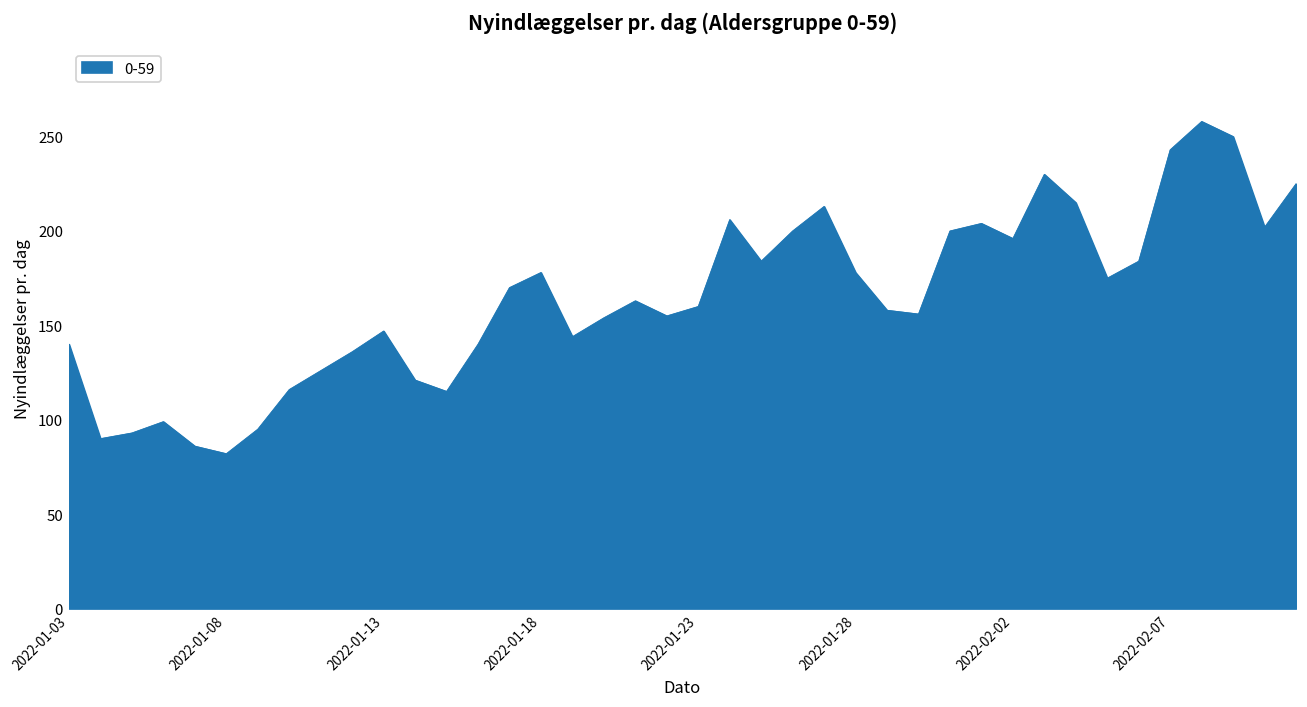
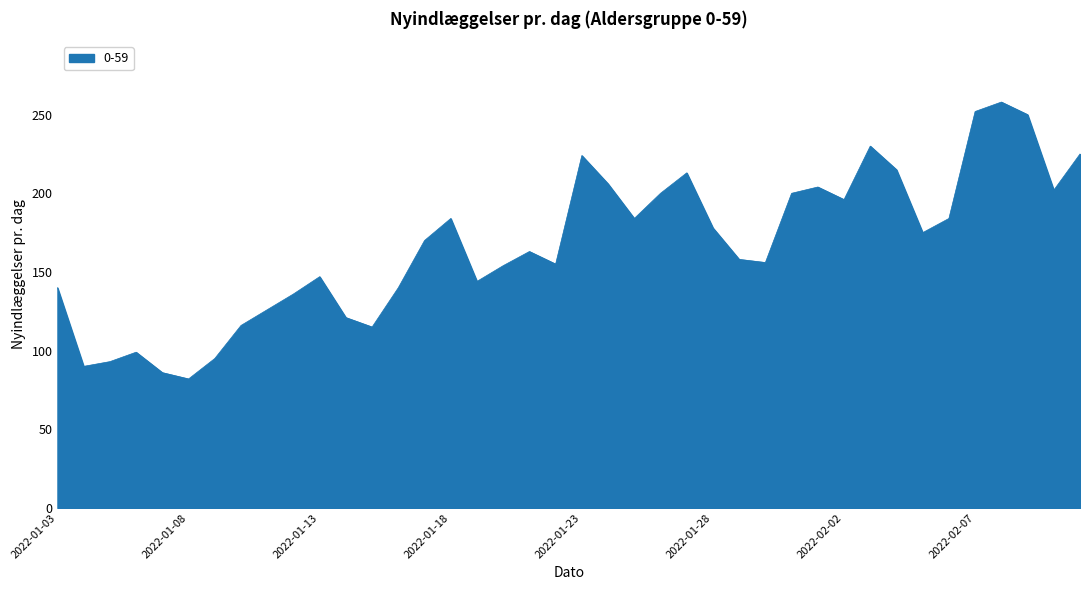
  {
    "2022-01-03": 140,
    "2022-01-08": 82,
    "2022-01-13": 147,
-   "2022-01-18": 178,
-   "2022-01-23": 160,
+   "2022-01-18": 184,
+   "2022-01-23": 224,
    "2022-01-28": 178,
    "2022-02-02": 196,
-   "2022-02-07": 243
+   "2022-02-07": 252
  }
